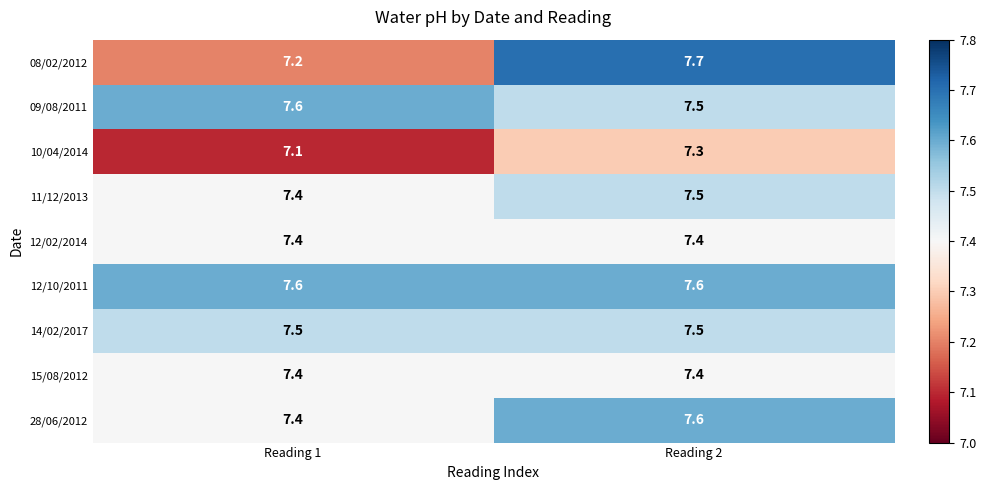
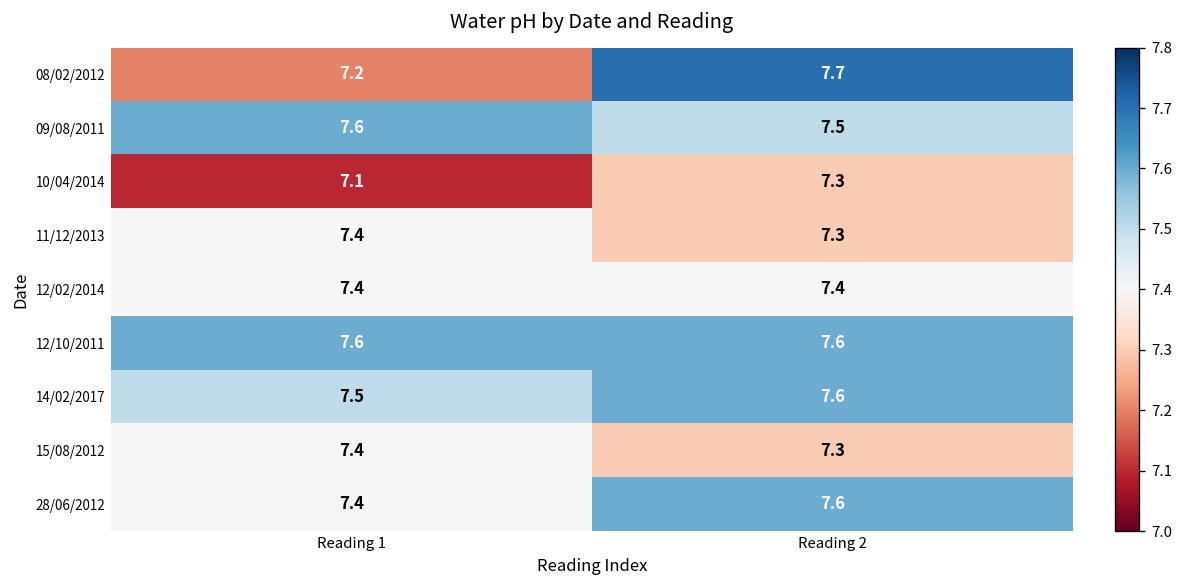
  {
    "08/02/2012": {
      "Reading 1": 7.2,
      "Reading 2": 7.7
    },
    "09/08/2011": {
      "Reading 1": 7.6,
      "Reading 2": 7.5
    },
    "10/04/2014": {
      "Reading 1": 7.1,
      "Reading 2": 7.3
    },
    "11/12/2013": {
      "Reading 1": 7.4,
-     "Reading 2": 7.5
+     "Reading 2": 7.3
    },
    "12/02/2014": {
      "Reading 1": 7.4,
      "Reading 2": 7.4
    },
    "12/10/2011": {
      "Reading 1": 7.6,
      "Reading 2": 7.6
    },
    "14/02/2017": {
      "Reading 1": 7.5,
-     "Reading 2": 7.5
+     "Reading 2": 7.6
    },
    "15/08/2012": {
      "Reading 1": 7.4,
-     "Reading 2": 7.4
+     "Reading 2": 7.3
    },
    "28/06/2012": {
      "Reading 1": 7.4,
      "Reading 2": 7.6
    }
  }
